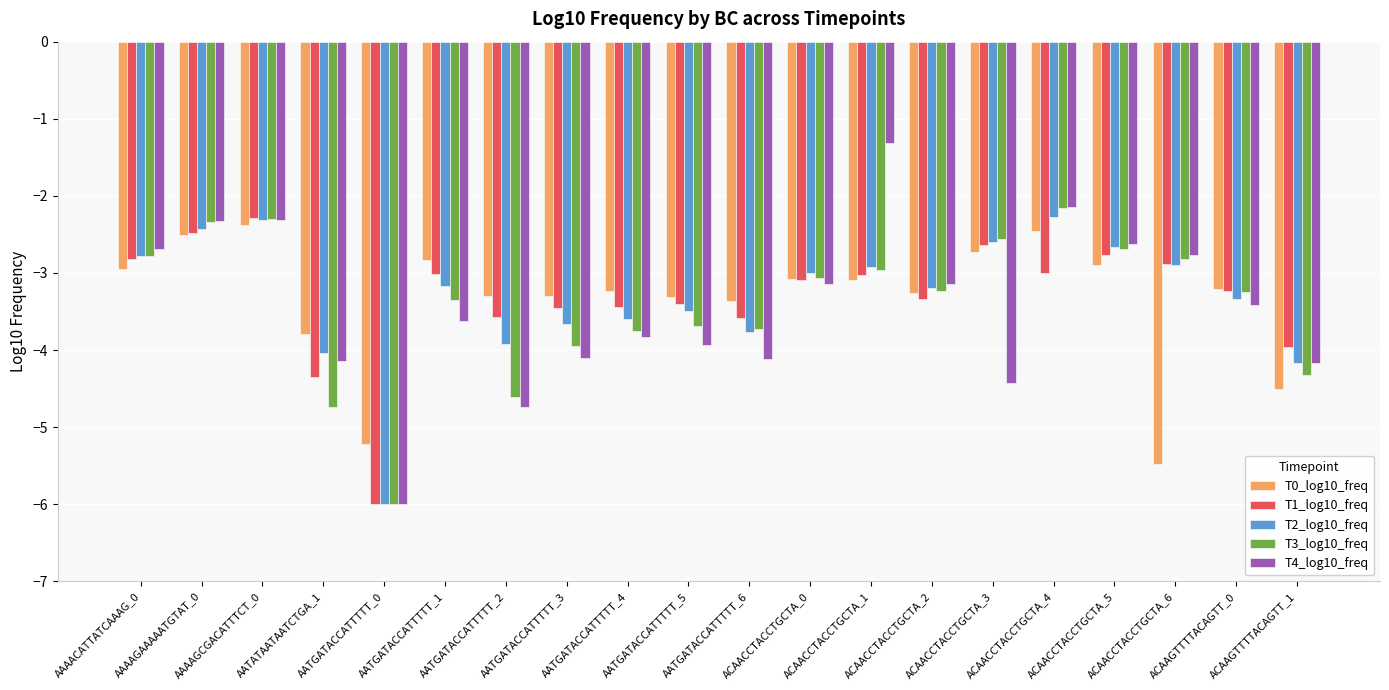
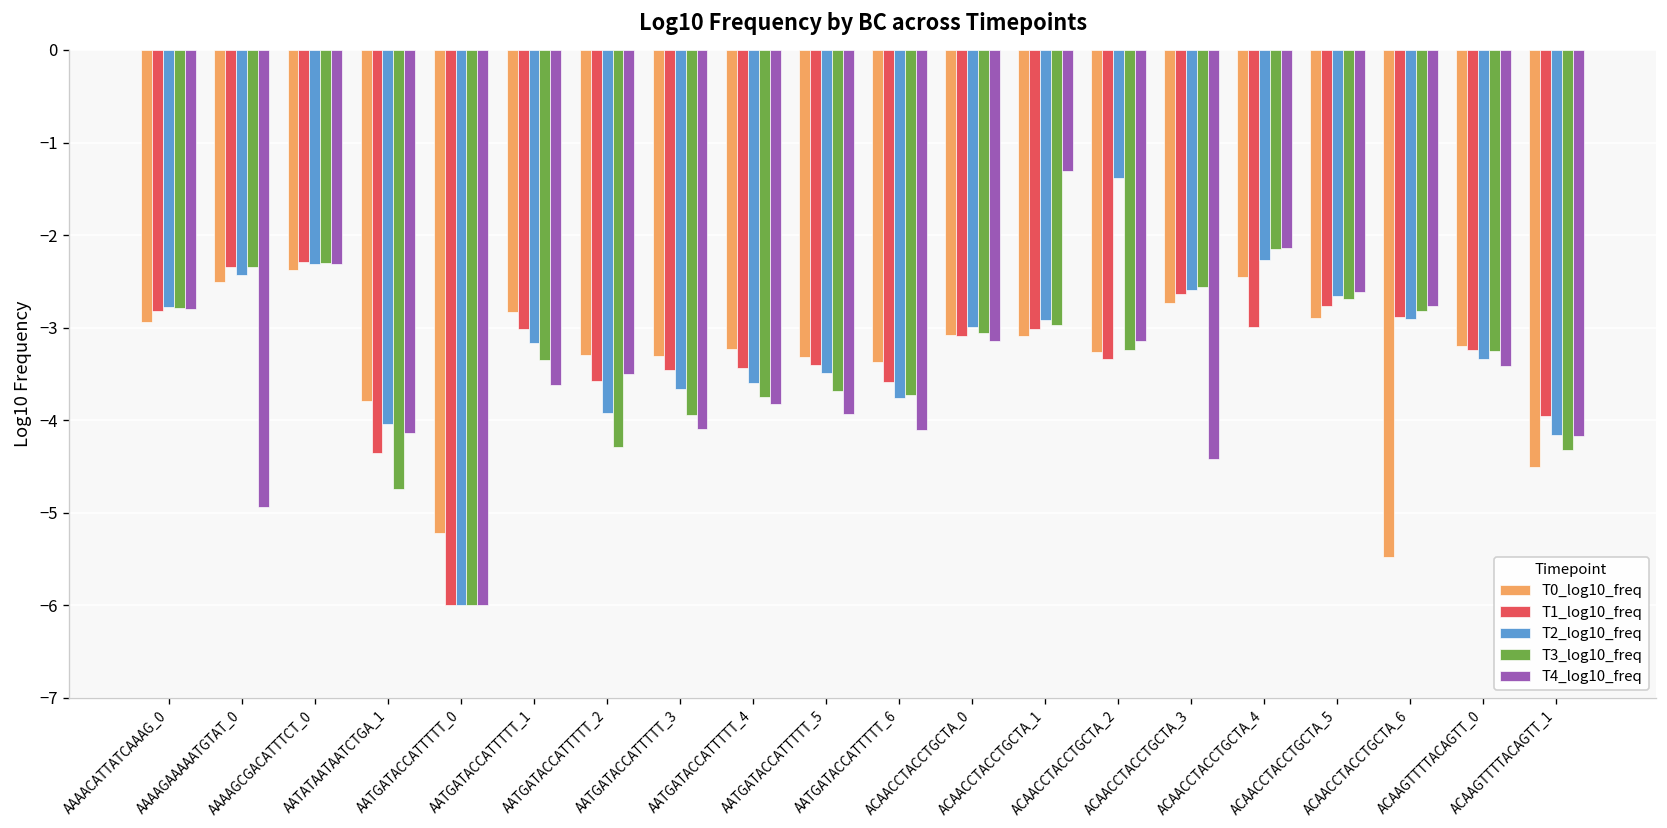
  {
    "T0_log10_freq": {
      "AAAACATTATCAAAG_0": -2.9,
      "AAAAGAAAAATGTAT_0": -2.5,
      "AAAAGCGACATTTCT_0": -2.4,
      "AATATAATAATCTGA_1": -3.8,
      "AATGATACCATTTTT_0": -5.2,
      "AATGATACCATTTTT_1": -2.8,
      "AATGATACCATTTTT_2": -3.3,
      "AATGATACCATTTTT_3": -3.3,
      "AATGATACCATTTTT_4": -3.2,
      "AATGATACCATTTTT_5": -3.3,
      "AATGATACCATTTTT_6": -3.4,
      "ACAACCTACCTGCTA_0": -3.1,
      "ACAACCTACCTGCTA_1": -3.1,
      "ACAACCTACCTGCTA_2": -3.3,
      "ACAACCTACCTGCTA_3": -2.7,
      "ACAACCTACCTGCTA_4": -2.5,
      "ACAACCTACCTGCTA_5": -2.9,
      "ACAACCTACCTGCTA_6": -5.5,
      "ACAAGTTTTACAGTT_0": -3.2,
      "ACAAGTTTTACAGTT_1": -4.5
    },
    "T1_log10_freq": {
      "AAAACATTATCAAAG_0": -2.8,
-     "AAAAGAAAAATGTAT_0": -2.5,
+     "AAAAGAAAAATGTAT_0": -2.3,
      "AAAAGCGACATTTCT_0": -2.3,
      "AATATAATAATCTGA_1": -4.4,
      "AATGATACCATTTTT_0": -6.0,
      "AATGATACCATTTTT_1": -3.0,
      "AATGATACCATTTTT_2": -3.6,
      "AATGATACCATTTTT_3": -3.5,
      "AATGATACCATTTTT_4": -3.4,
      "AATGATACCATTTTT_5": -3.4,
      "AATGATACCATTTTT_6": -3.6,
      "ACAACCTACCTGCTA_0": -3.1,
      "ACAACCTACCTGCTA_1": -3.0,
      "ACAACCTACCTGCTA_2": -3.3,
      "ACAACCTACCTGCTA_3": -2.6,
      "ACAACCTACCTGCTA_4": -3.0,
      "ACAACCTACCTGCTA_5": -2.8,
      "ACAACCTACCTGCTA_6": -2.9,
      "ACAAGTTTTACAGTT_0": -3.2,
      "ACAAGTTTTACAGTT_1": -4.0
    },
    "T2_log10_freq": {
      "AAAACATTATCAAAG_0": -2.8,
      "AAAAGAAAAATGTAT_0": -2.4,
      "AAAAGCGACATTTCT_0": -2.3,
      "AATATAATAATCTGA_1": -4.0,
      "AATGATACCATTTTT_0": -6.0,
      "AATGATACCATTTTT_1": -3.2,
      "AATGATACCATTTTT_2": -3.9,
      "AATGATACCATTTTT_3": -3.7,
      "AATGATACCATTTTT_4": -3.6,
      "AATGATACCATTTTT_5": -3.5,
      "AATGATACCATTTTT_6": -3.8,
      "ACAACCTACCTGCTA_0": -3.0,
      "ACAACCTACCTGCTA_1": -2.9,
-     "ACAACCTACCTGCTA_2": -3.2,
+     "ACAACCTACCTGCTA_2": -1.4,
      "ACAACCTACCTGCTA_3": -2.6,
      "ACAACCTACCTGCTA_4": -2.3,
      "ACAACCTACCTGCTA_5": -2.7,
      "ACAACCTACCTGCTA_6": -2.9,
      "ACAAGTTTTACAGTT_0": -3.3,
      "ACAAGTTTTACAGTT_1": -4.2
    },
    "T3_log10_freq": {
      "AAAACATTATCAAAG_0": -2.8,
      "AAAAGAAAAATGTAT_0": -2.3,
      "AAAAGCGACATTTCT_0": -2.3,
      "AATATAATAATCTGA_1": -4.7,
      "AATGATACCATTTTT_0": -6.0,
      "AATGATACCATTTTT_1": -3.4,
-     "AATGATACCATTTTT_2": -4.6,
+     "AATGATACCATTTTT_2": -4.3,
      "AATGATACCATTTTT_3": -4.0,
      "AATGATACCATTTTT_4": -3.8,
      "AATGATACCATTTTT_5": -3.7,
      "AATGATACCATTTTT_6": -3.7,
      "ACAACCTACCTGCTA_0": -3.1,
      "ACAACCTACCTGCTA_1": -3.0,
      "ACAACCTACCTGCTA_2": -3.2,
      "ACAACCTACCTGCTA_3": -2.6,
      "ACAACCTACCTGCTA_4": -2.2,
      "ACAACCTACCTGCTA_5": -2.7,
      "ACAACCTACCTGCTA_6": -2.8,
      "ACAAGTTTTACAGTT_0": -3.3,
      "ACAAGTTTTACAGTT_1": -4.3
    },
    "T4_log10_freq": {
-     "AAAACATTATCAAAG_0": -2.7,
-     "AAAAGAAAAATGTAT_0": -2.3,
+     "AAAACATTATCAAAG_0": -2.8,
+     "AAAAGAAAAATGTAT_0": -4.9,
      "AAAAGCGACATTTCT_0": -2.3,
      "AATATAATAATCTGA_1": -4.1,
      "AATGATACCATTTTT_0": -6.0,
      "AATGATACCATTTTT_1": -3.6,
-     "AATGATACCATTTTT_2": -4.7,
+     "AATGATACCATTTTT_2": -3.5,
      "AATGATACCATTTTT_3": -4.1,
      "AATGATACCATTTTT_4": -3.8,
      "AATGATACCATTTTT_5": -3.9,
      "AATGATACCATTTTT_6": -4.1,
      "ACAACCTACCTGCTA_0": -3.1,
      "ACAACCTACCTGCTA_1": -1.3,
      "ACAACCTACCTGCTA_2": -3.2,
      "ACAACCTACCTGCTA_3": -4.4,
      "ACAACCTACCTGCTA_4": -2.1,
      "ACAACCTACCTGCTA_5": -2.6,
      "ACAACCTACCTGCTA_6": -2.8,
      "ACAAGTTTTACAGTT_0": -3.4,
      "ACAAGTTTTACAGTT_1": -4.2
    }
  }
